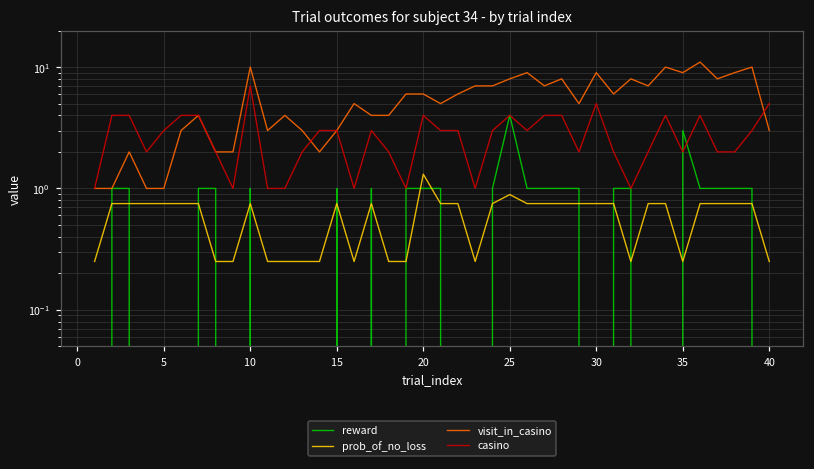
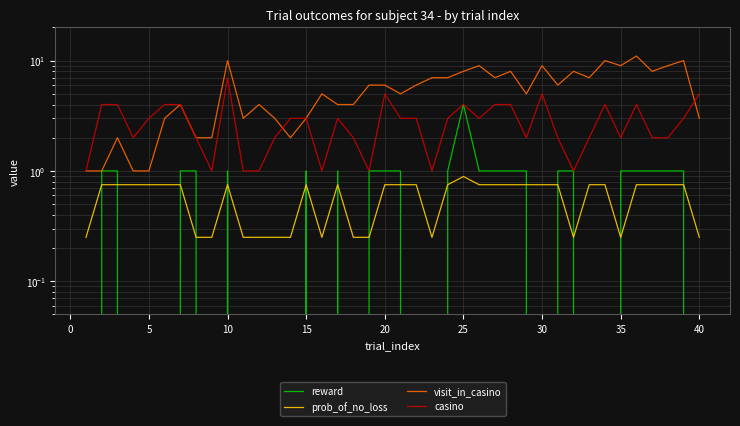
  {
    "reward": {
      "10": 1,
      "15": 1,
      "20": 1,
-     "35": 3
+     "35": 1
    },
    "prob_of_no_loss": {
      "5": 0.8,
      "10": 0.8,
      "15": 0.8,
-     "20": 1.3,
+     "20": 0.8,
      "25": 0.9,
      "30": 0.8,
      "35": 0.25,
      "40": 0.25
    },
    "visit_in_casino": {
      "5": 1.0,
      "10": 10,
      "20": 6,
      "25": 8,
      "30": 9,
      "35": 9,
      "40": 3.0
    },
    "casino": {
      "5": 3,
      "10": 7,
-     "20": 4,
+     "20": 5,
      "30": 5,
      "35": 2,
      "40": 5
    }
  }
